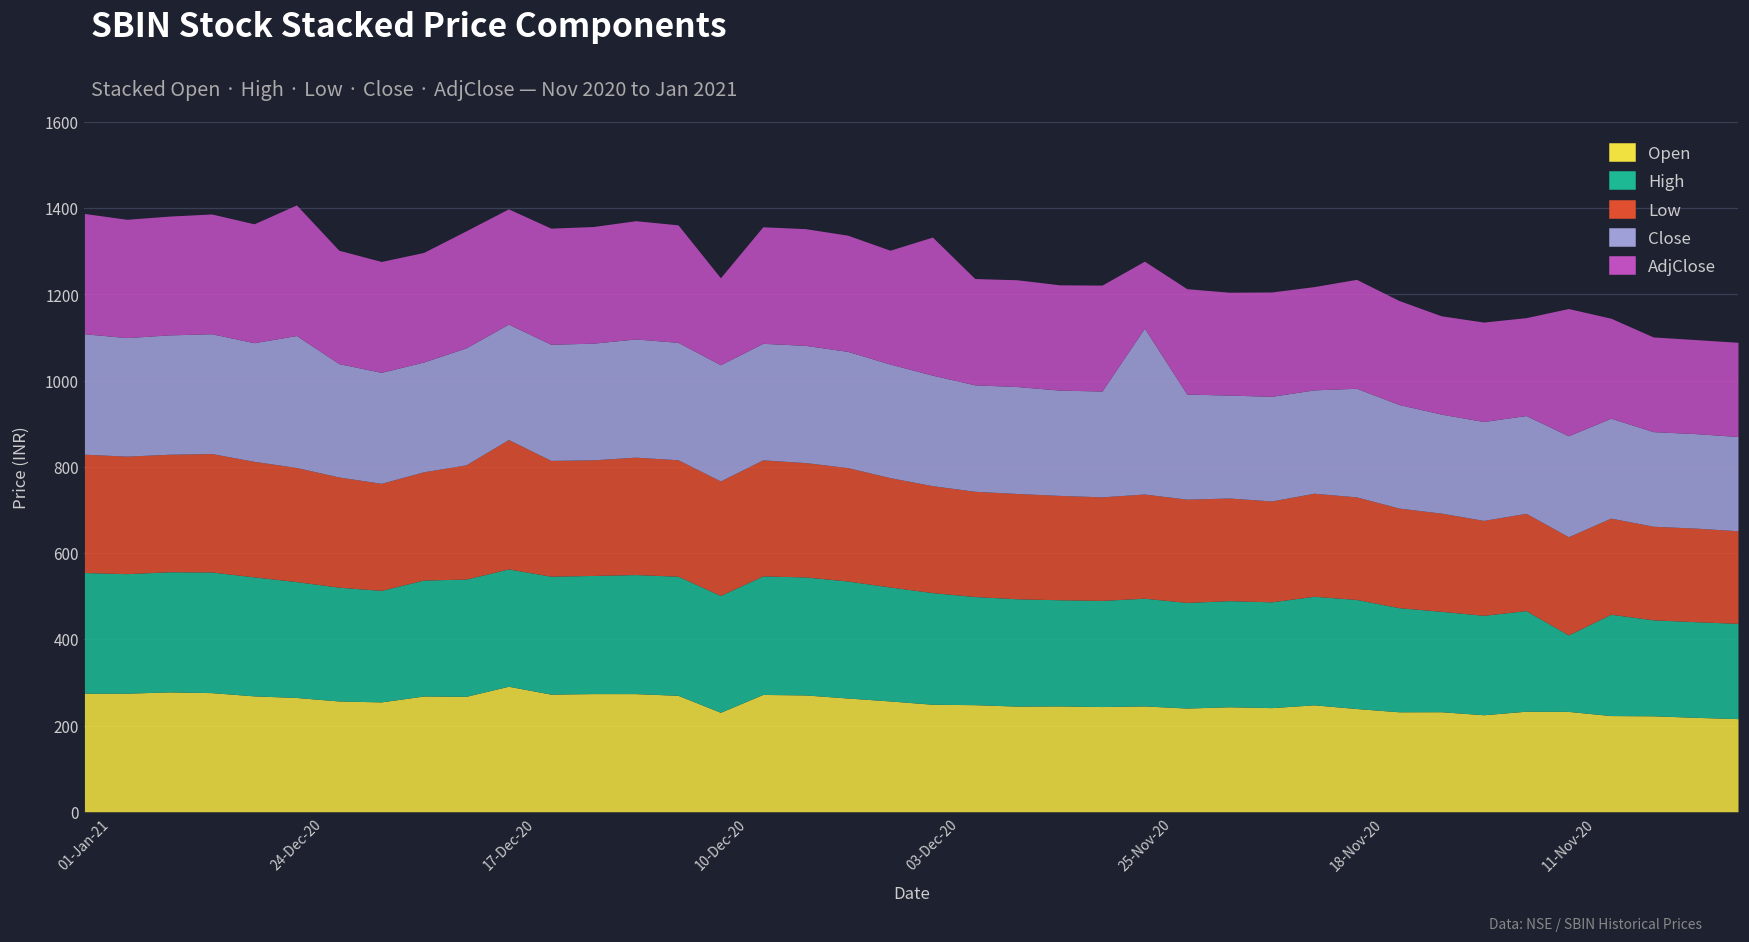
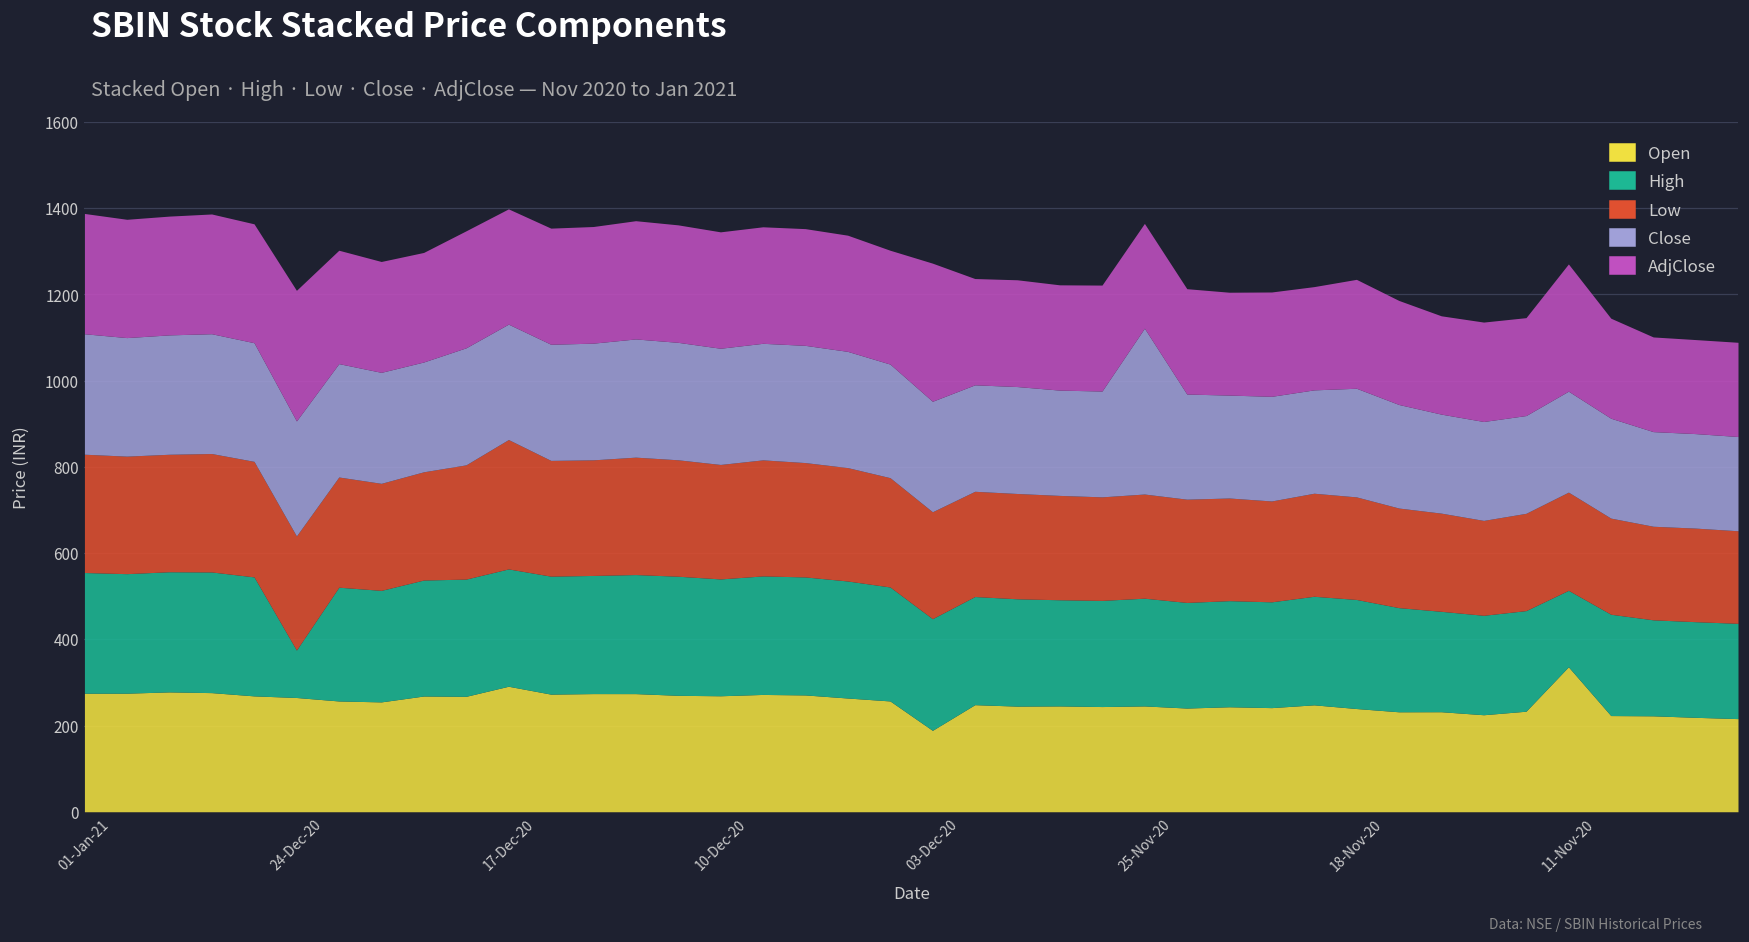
  {
    "Open": {
      "01-Jan-21": 270,
      "24-Dec-20": 270,
      "17-Dec-20": 290,
-     "10-Dec-20": 230,
-     "03-Dec-20": 250,
+     "10-Dec-20": 270,
+     "03-Dec-20": 190,
      "25-Nov-20": 250,
      "18-Nov-20": 240,
-     "11-Nov-20": 230
+     "11-Nov-20": 340
    },
    "High": {
      "01-Jan-21": 280,
-     "24-Dec-20": 270,
+     "24-Dec-20": 110,
      "17-Dec-20": 270,
      "10-Dec-20": 270,
      "03-Dec-20": 260,
      "25-Nov-20": 250,
      "18-Nov-20": 250,
      "11-Nov-20": 180
    },
    "Low": {
      "01-Jan-21": 270,
      "24-Dec-20": 260,
      "17-Dec-20": 300,
      "10-Dec-20": 270,
      "03-Dec-20": 250,
      "25-Nov-20": 240,
      "18-Nov-20": 240,
      "11-Nov-20": 230
    },
    "Close": {
      "01-Jan-21": 280,
-     "24-Dec-20": 310,
+     "24-Dec-20": 270,
      "17-Dec-20": 270,
      "10-Dec-20": 270,
      "03-Dec-20": 260,
      "25-Nov-20": 380,
      "18-Nov-20": 250,
      "11-Nov-20": 230
    },
    "AdjClose": {
      "01-Jan-21": 280,
      "24-Dec-20": 300,
      "17-Dec-20": 270,
-     "10-Dec-20": 200,
+     "10-Dec-20": 270,
      "03-Dec-20": 320,
-     "25-Nov-20": 160,
+     "25-Nov-20": 240,
      "18-Nov-20": 250,
      "11-Nov-20": 300
    }
  }
